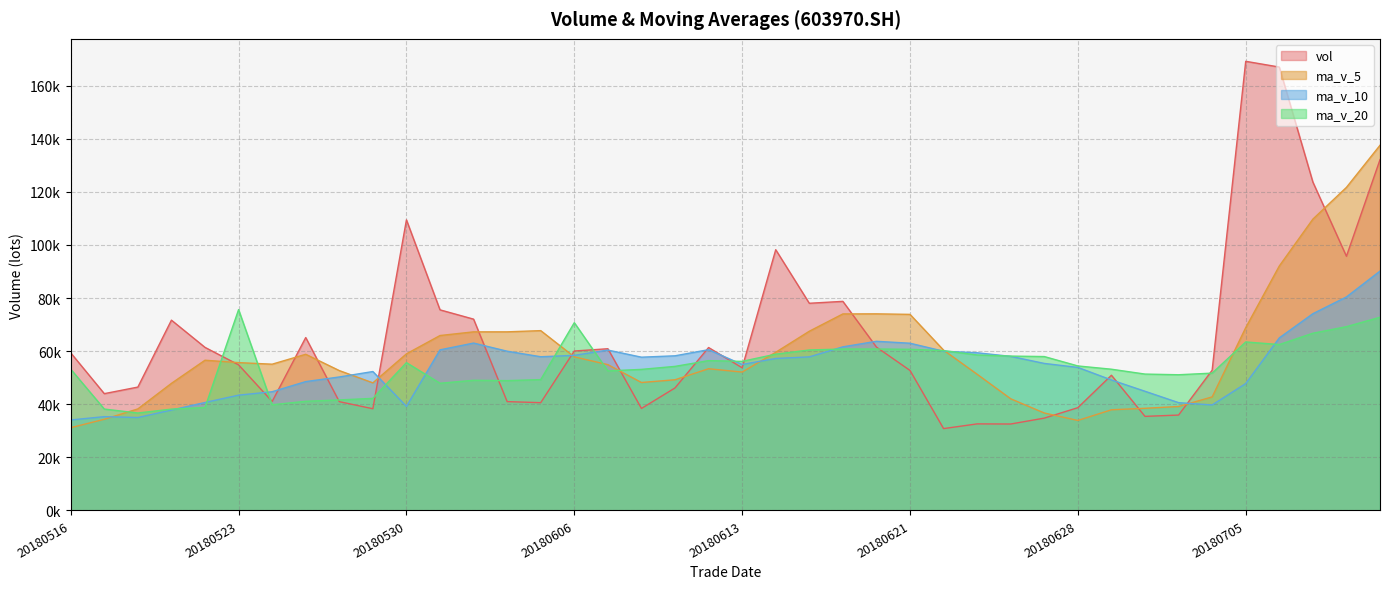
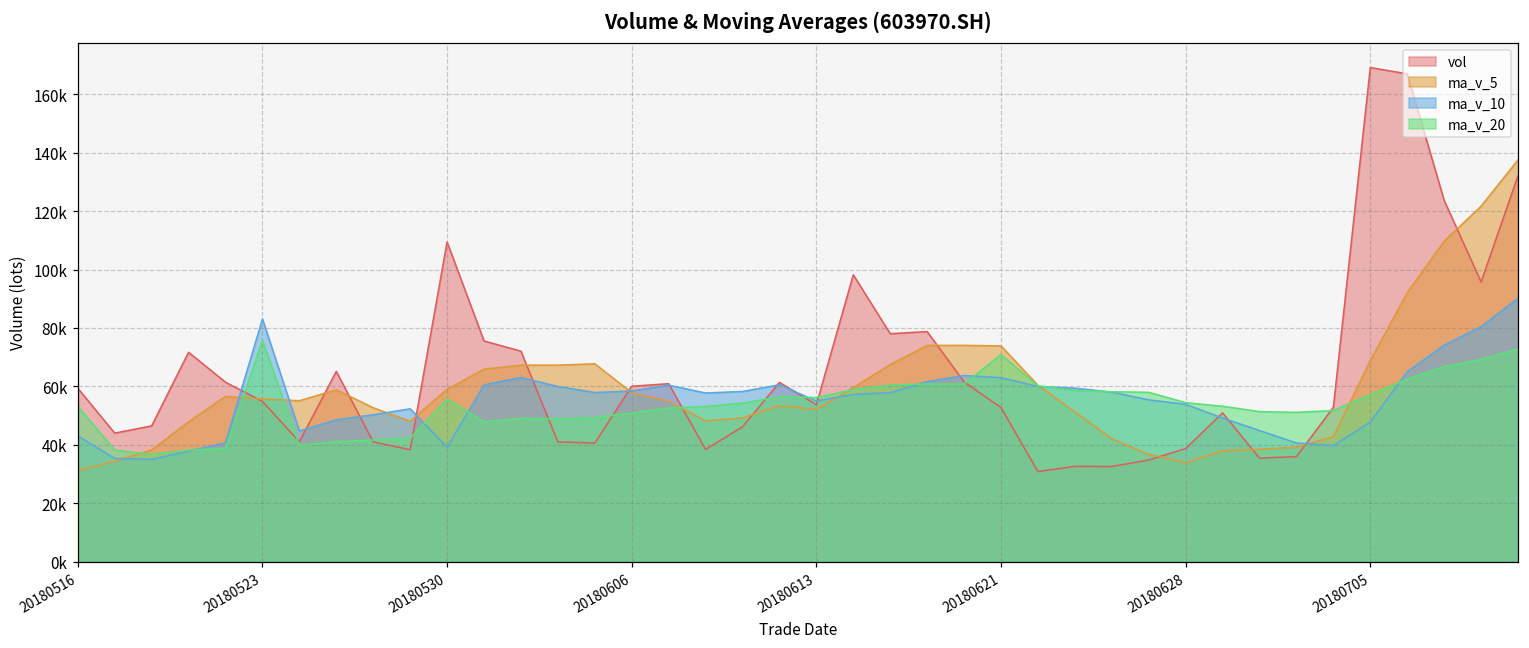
  {
    "ma_v_10": {
-     "20180516": 34000,
-     "20180523": 43000,
+     "20180516": 43000,
+     "20180523": 83000,
      "20180530": 39000,
      "20180613": 55000,
      "20180621": 63000,
      "20180705": 48000
    },
    "ma_v_20": {
      "20180516": 53000,
      "20180523": 76000,
      "20180530": 56000,
-     "20180606": 71000,
+     "20180606": 51000,
      "20180613": 56000,
-     "20180621": 61000,
-     "20180705": 63000
+     "20180621": 71000,
+     "20180705": 57000
    }
  }
